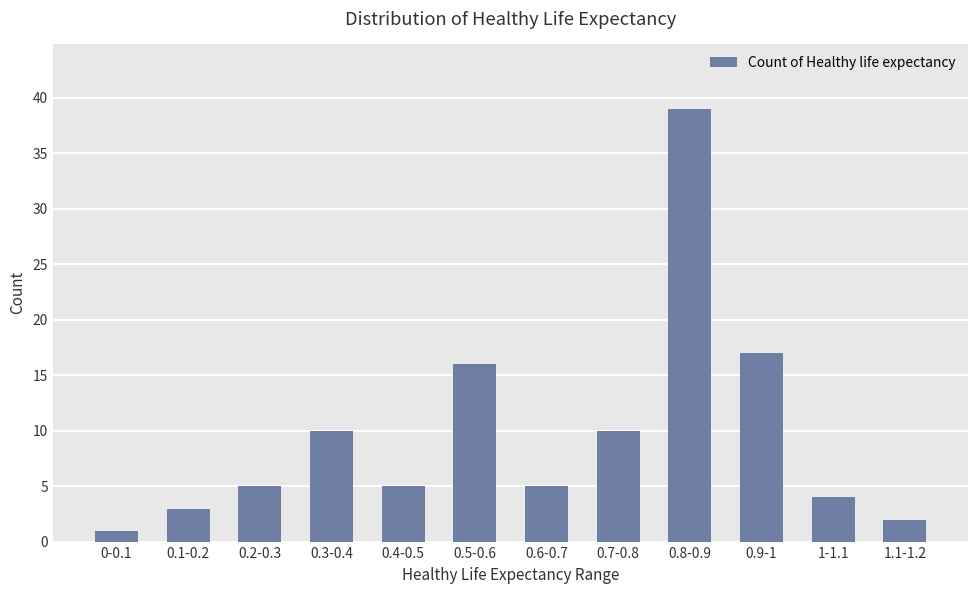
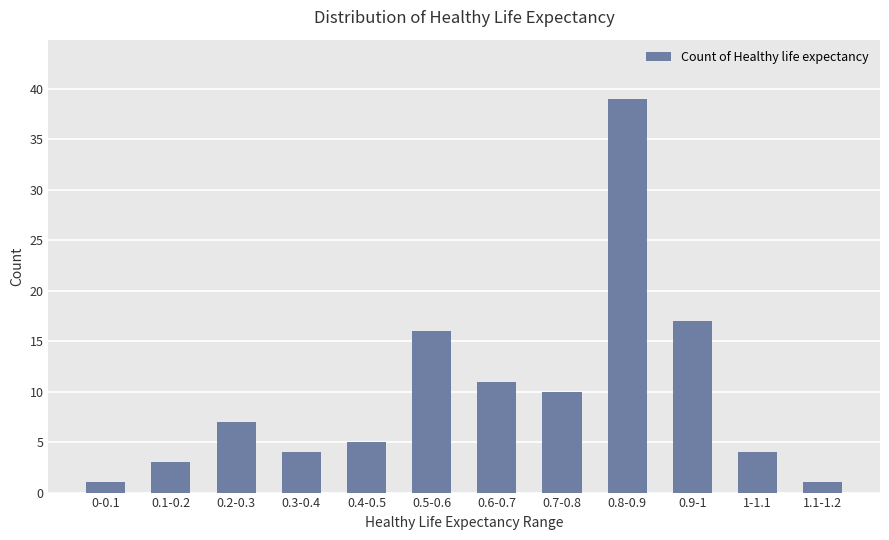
  {
    "0-0.1": 1,
    "0.1-0.2": 3,
-   "0.2-0.3": 5,
-   "0.3-0.4": 10,
+   "0.2-0.3": 7,
+   "0.3-0.4": 4,
    "0.4-0.5": 5,
    "0.5-0.6": 16,
-   "0.6-0.7": 5,
+   "0.6-0.7": 11,
    "0.7-0.8": 10,
    "0.8-0.9": 39,
    "0.9-1": 17,
    "1-1.1": 4,
-   "1.1-1.2": 2
+   "1.1-1.2": 1
  }
